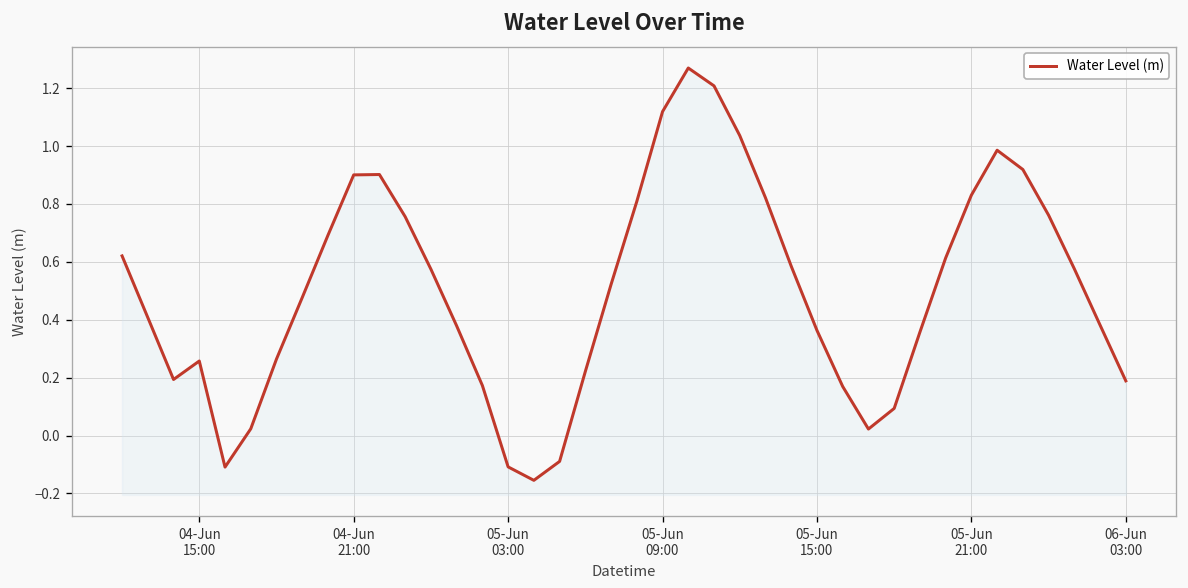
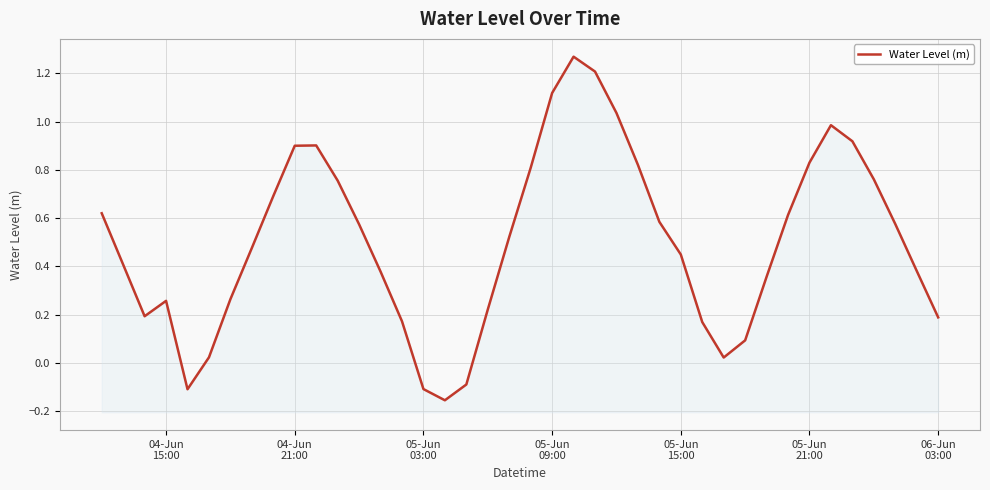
  {
    "04-Jun 15:00": 0.26,
    "04-Jun 21:00": 0.90,
    "05-Jun 03:00": -0.11,
    "05-Jun 09:00": 1.12,
-   "05-Jun 15:00": 0.36,
+   "05-Jun 15:00": 0.45,
    "05-Jun 21:00": 0.83,
    "06-Jun 03:00": 0.19
  }
